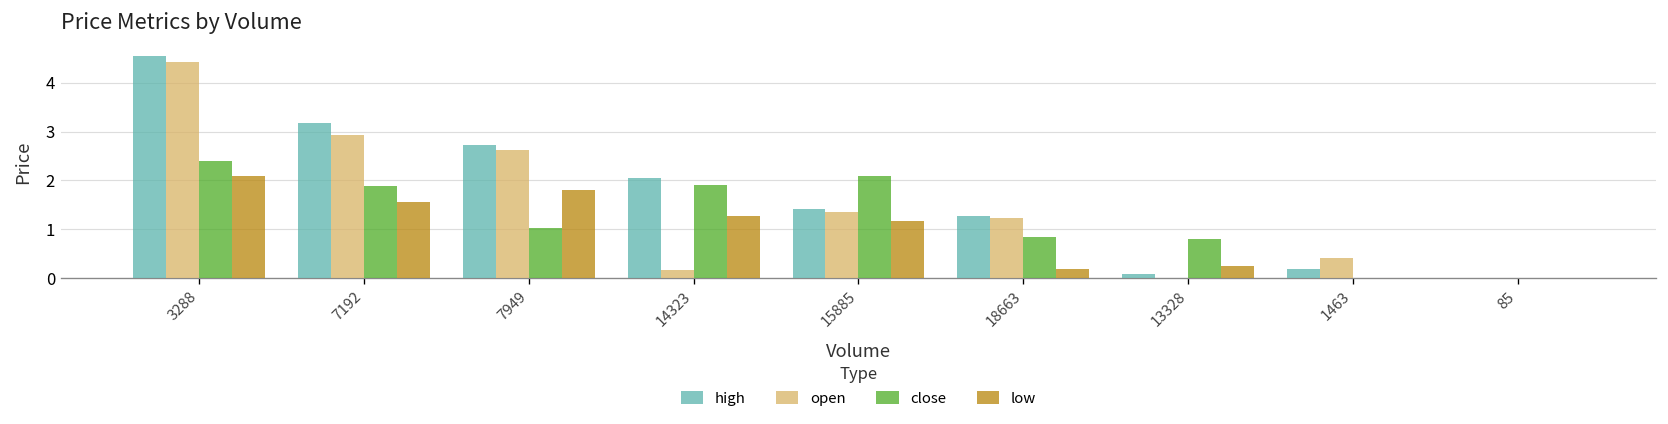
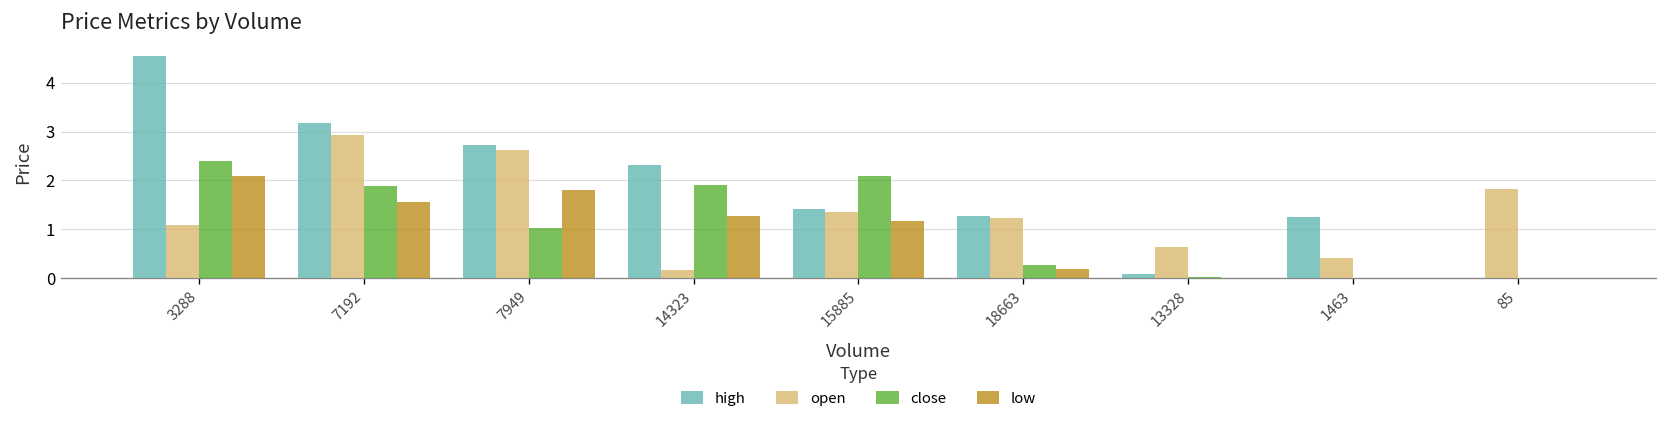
  {
    "high": {
      "3288": 4.5,
      "7192": 3.2,
      "7949": 2.7,
-     "14323": 2.1,
+     "14323": 2.3,
      "15885": 1.4,
      "18663": 1.3,
      "13328": 0.1,
-     "1463": 0.2
+     "1463": 1.3
    },
    "open": {
-     "3288": 4.4,
+     "3288": 1.1,
      "7192": 2.9,
      "7949": 2.6,
      "14323": 0.2,
      "15885": 1.4,
      "18663": 1.2,
-     "13328": 0.0,
+     "13328": 0.6,
      "1463": 0.4,
-     "85": 0.0
+     "85": 1.8
    },
    "close": {
      "3288": 2.4,
      "7192": 1.9,
      "7949": 1.0,
      "14323": 1.9,
      "15885": 2.1,
-     "18663": 0.9,
-     "13328": 0.8
+     "18663": 0.3,
+     "13328": 0.0
    },
    "low": {
      "3288": 2.1,
      "7192": 1.6,
      "7949": 1.8,
      "14323": 1.3,
      "15885": 1.2,
      "18663": 0.2,
-     "13328": 0.2
+     "13328": 0.0
    }
  }
